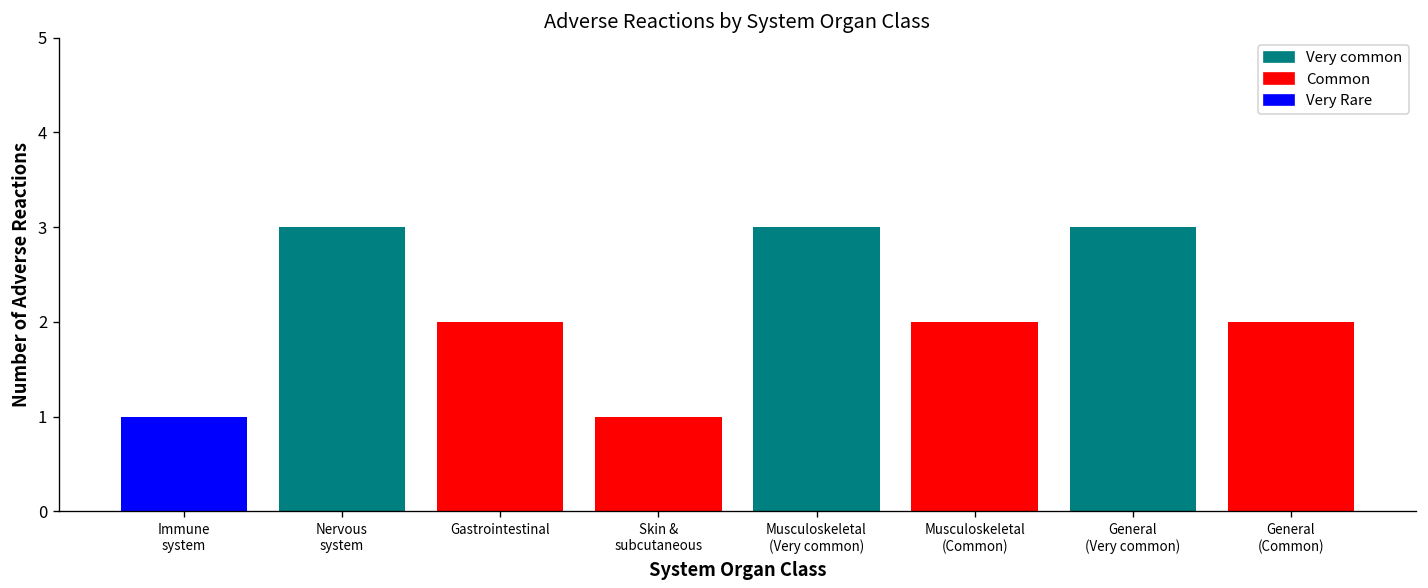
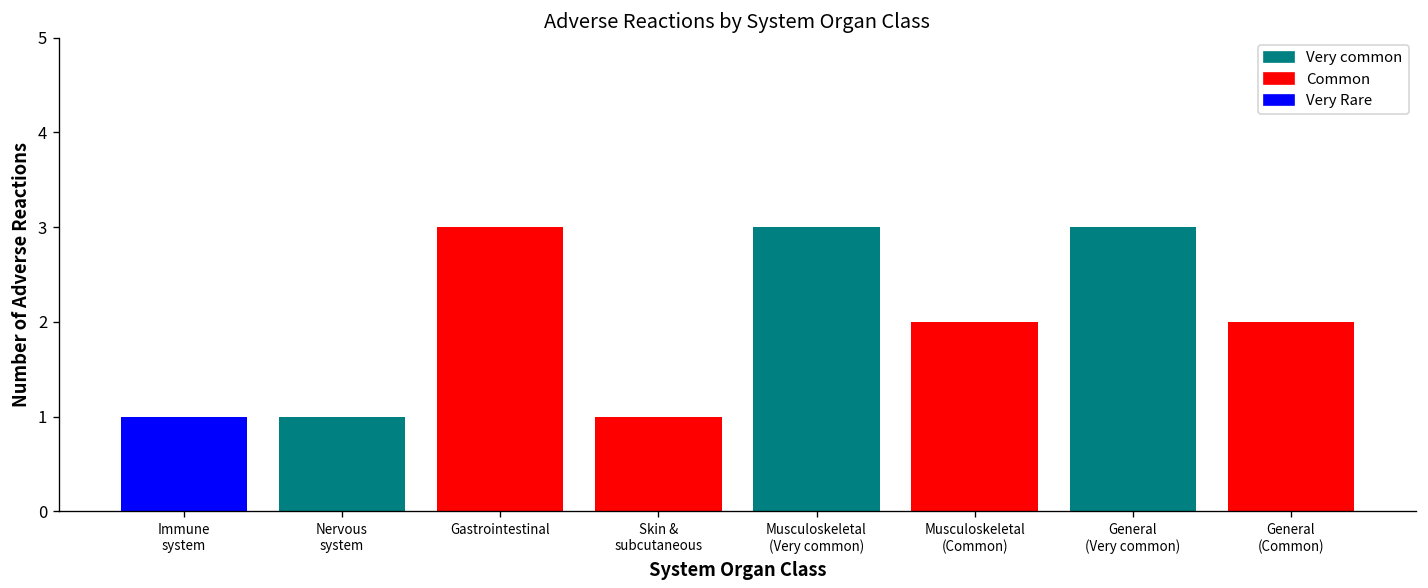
  {
    "Immune system": 1,
-   "Nervous system": 3,
-   "Gastrointestinal": 2,
+   "Nervous system": 1,
+   "Gastrointestinal": 3,
    "Skin & subcutaneous": 1,
    "Musculoskeletal (Very common)": 3,
    "Musculoskeletal (Common)": 2,
    "General (Very common)": 3,
    "General (Common)": 2
  }
